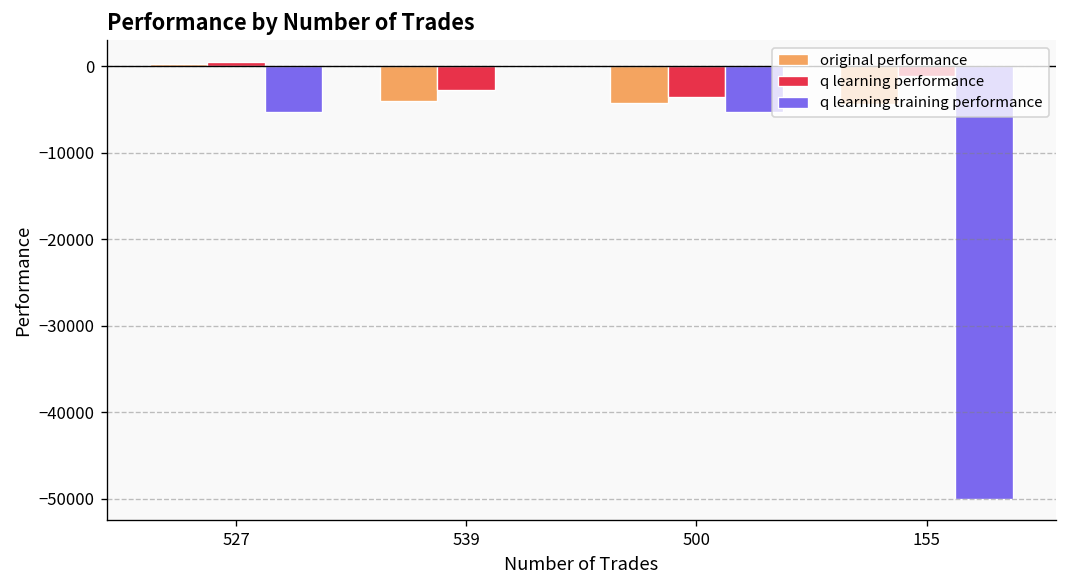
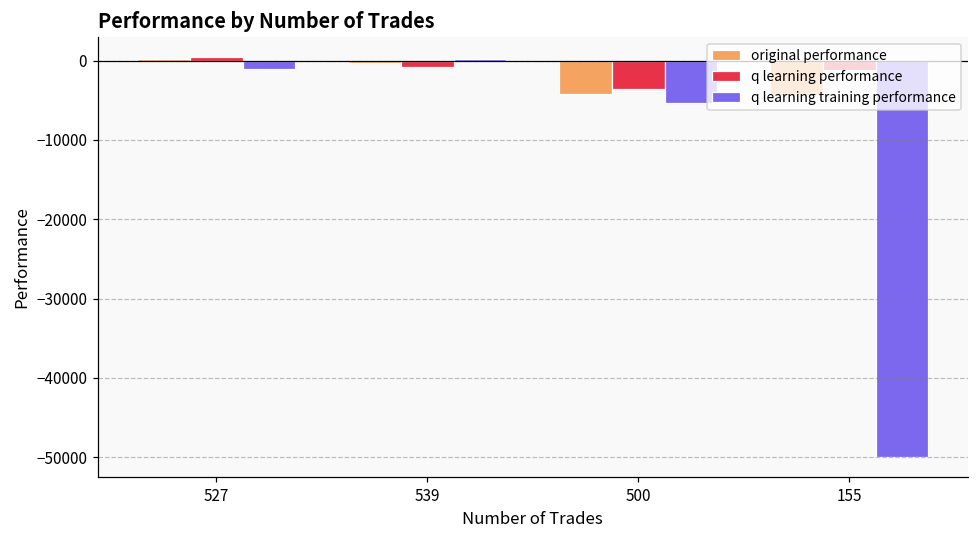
  {
    "original performance": {
-     "539": -4000,
+     "539": 0,
      "500": -4000
    },
    "q learning performance": {
      "527": 1000,
-     "539": -3000,
+     "539": -1000,
      "500": -4000
    },
    "q learning training performance": {
-     "527": -5000,
+     "527": -1000,
      "500": -5000,
      "155": -50000
    }
  }
